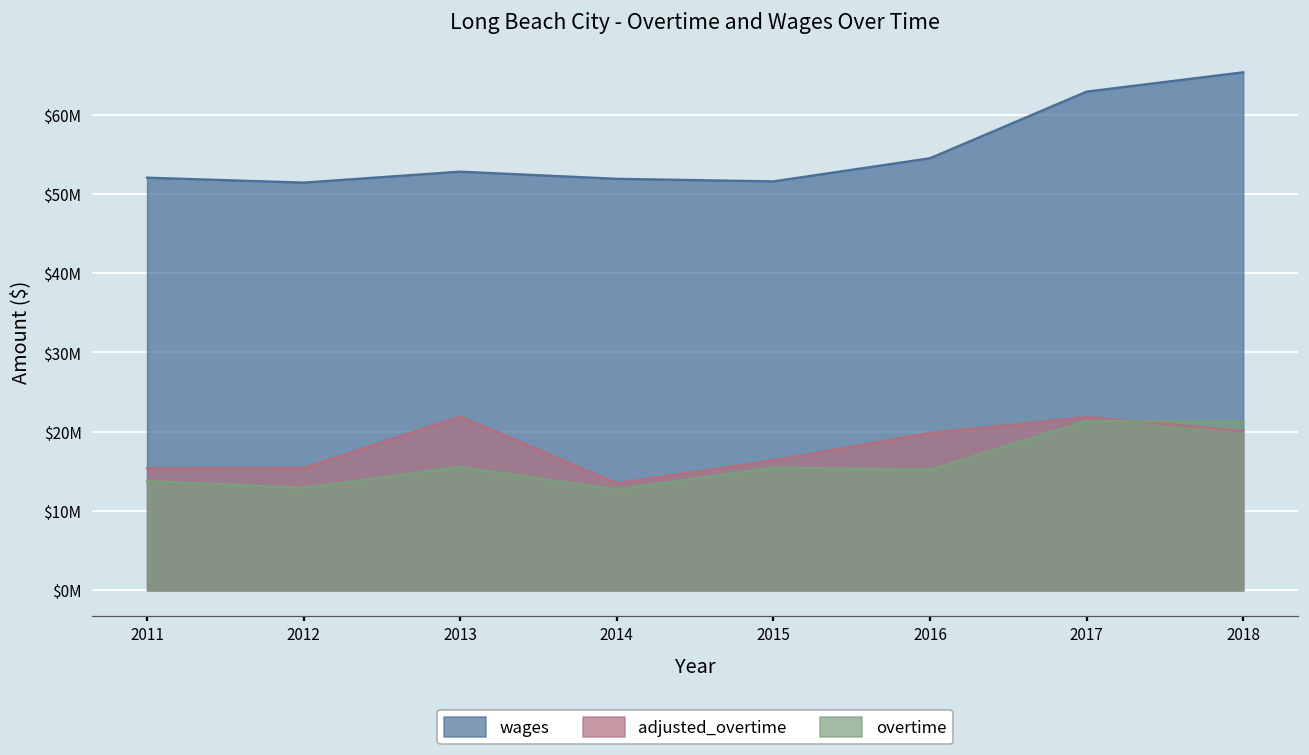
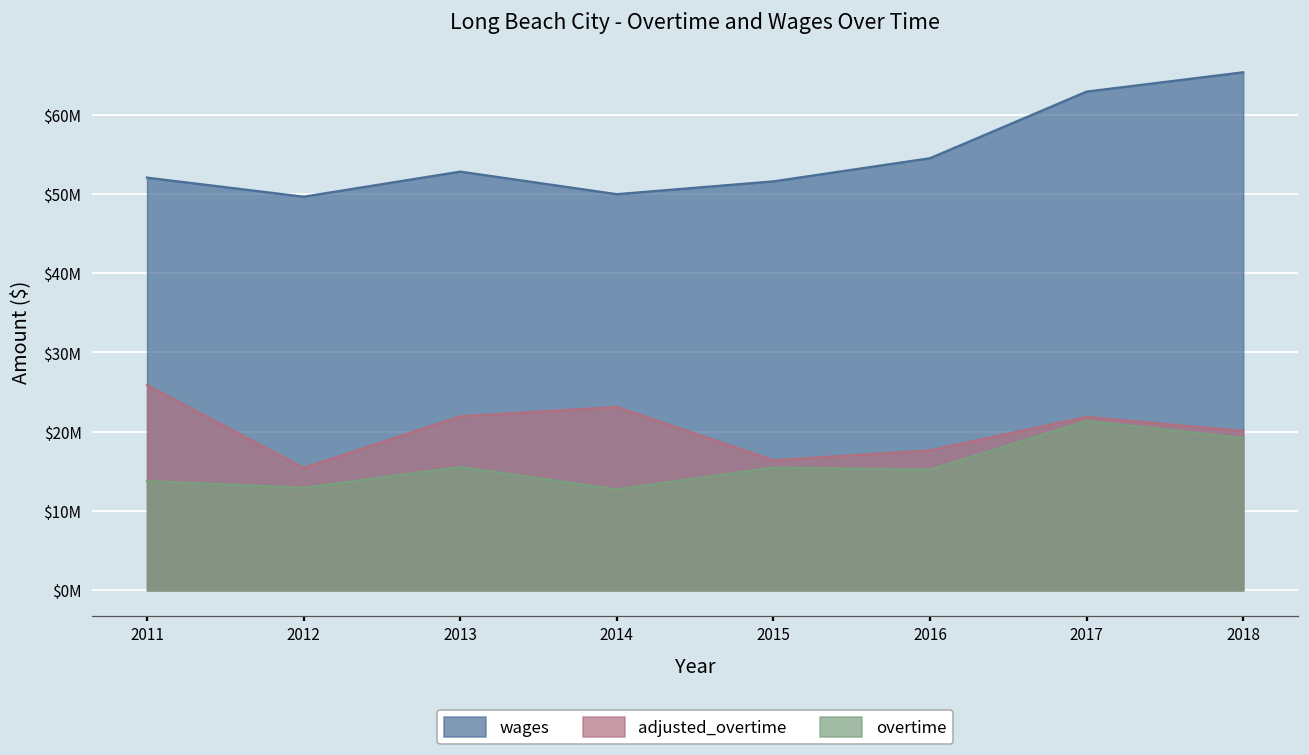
  {
    "wages": {
      "2011": "$52000000",
-     "2012": "$51000000",
+     "2012": "$50000000",
      "2013": "$53000000",
-     "2014": "$52000000",
+     "2014": "$50000000",
      "2015": "$52000000",
      "2016": "$55000000",
      "2017": "$63000000",
      "2018": "$65000000"
    },
    "adjusted_overtime": {
-     "2011": "$15000000",
+     "2011": "$26000000",
      "2012": "$15000000",
      "2013": "$22000000",
-     "2014": "$14000000",
+     "2014": "$23000000",
      "2015": "$16000000",
-     "2016": "$20000000",
+     "2016": "$18000000",
      "2017": "$22000000",
      "2018": "$20000000"
    },
    "overtime": {
      "2011": "$14000000",
      "2012": "$13000000",
      "2013": "$16000000",
      "2014": "$13000000",
      "2015": "$15000000",
      "2016": "$15000000",
      "2017": "$21000000",
-     "2018": "$21000000"
+     "2018": "$19000000"
    }
  }
